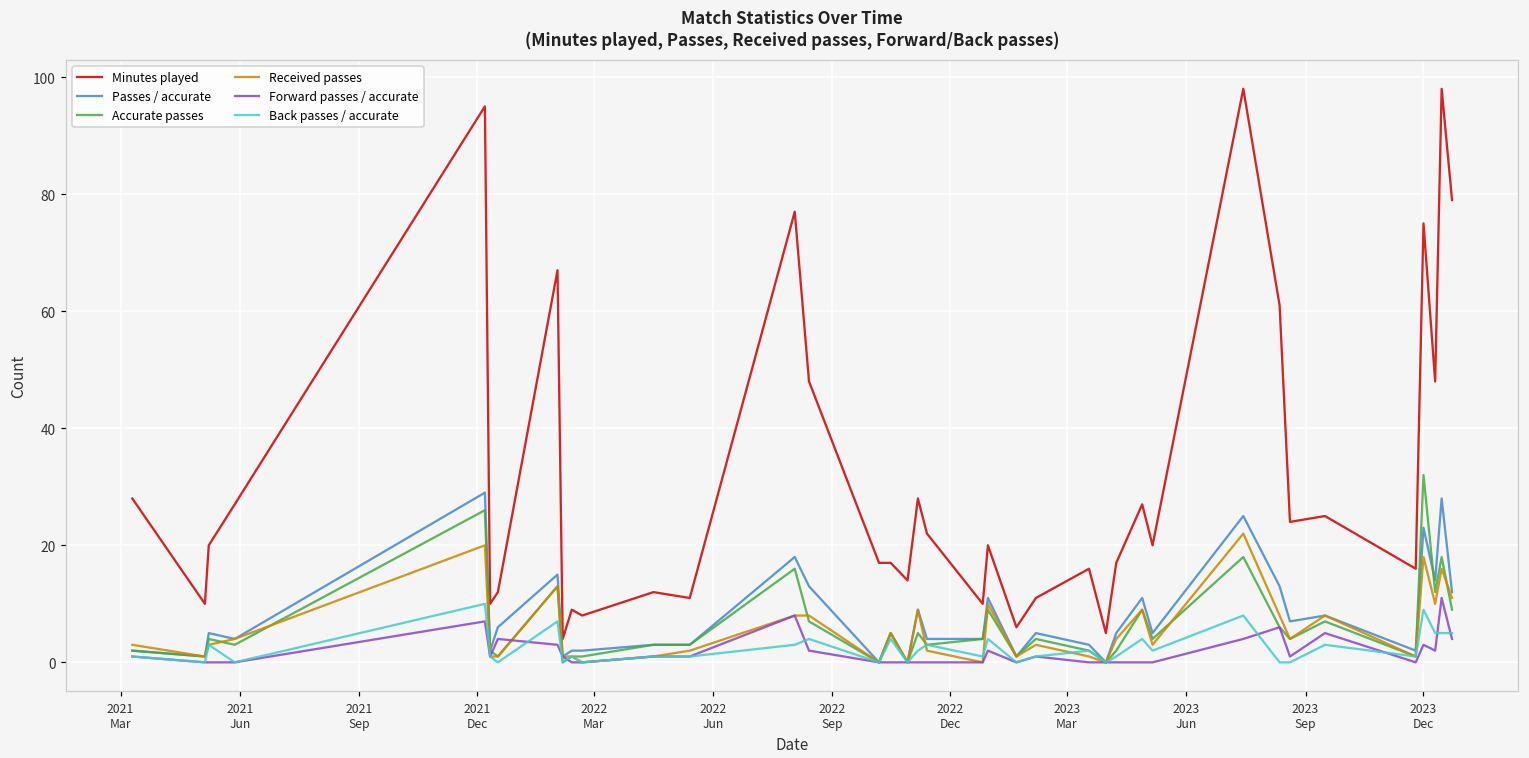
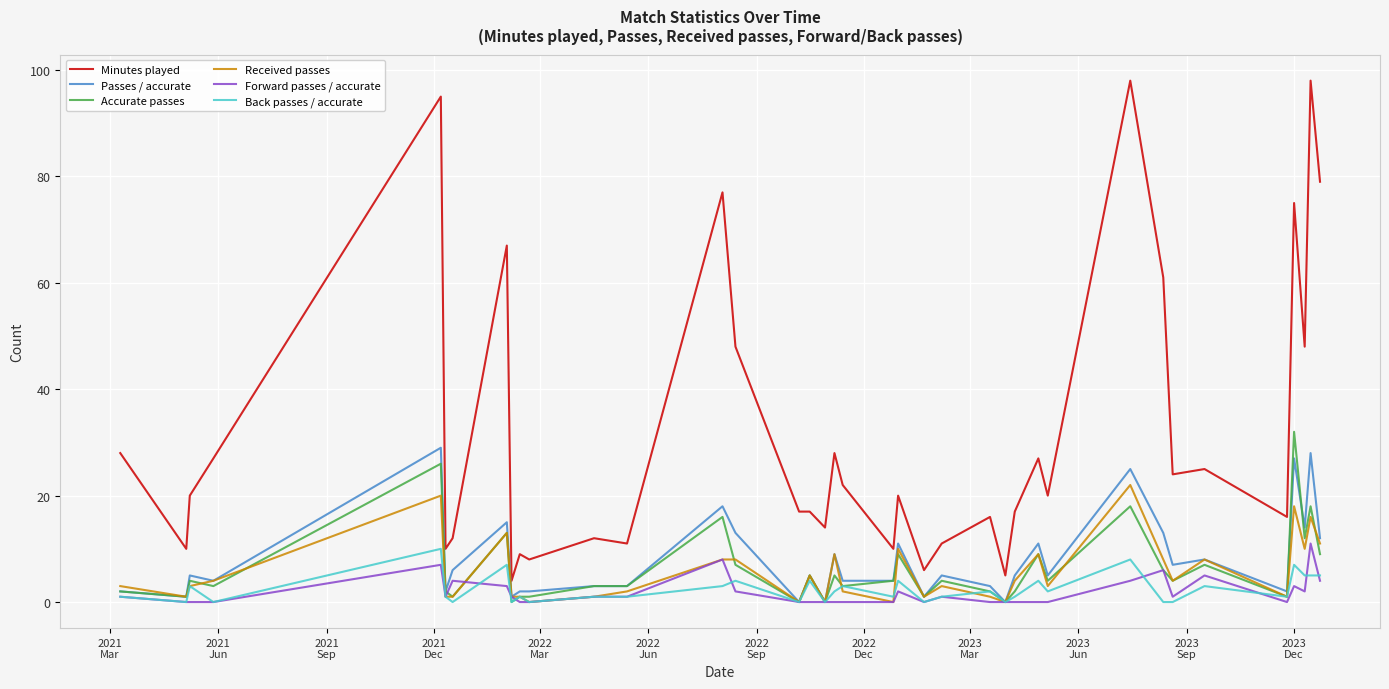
  {
    "Minutes played": {
      "2023 Dec": 75
    },
    "Passes / accurate": {
-     "2023 Dec": 23
+     "2023 Dec": 27
    },
    "Accurate passes": {
      "2023 Dec": 32
    },
    "Received passes": {
      "2023 Dec": 18
    },
    "Forward passes / accurate": {
      "2023 Dec": 3
    },
    "Back passes / accurate": {
-     "2023 Dec": 9
+     "2023 Dec": 7
    }
  }
